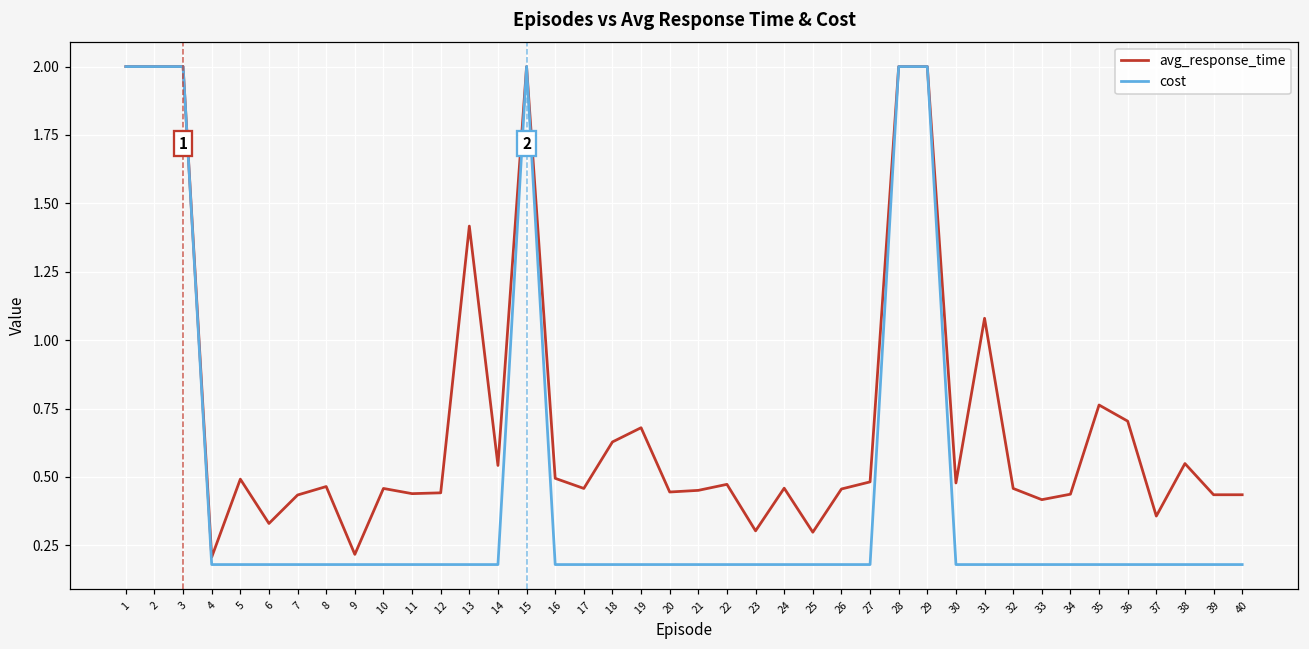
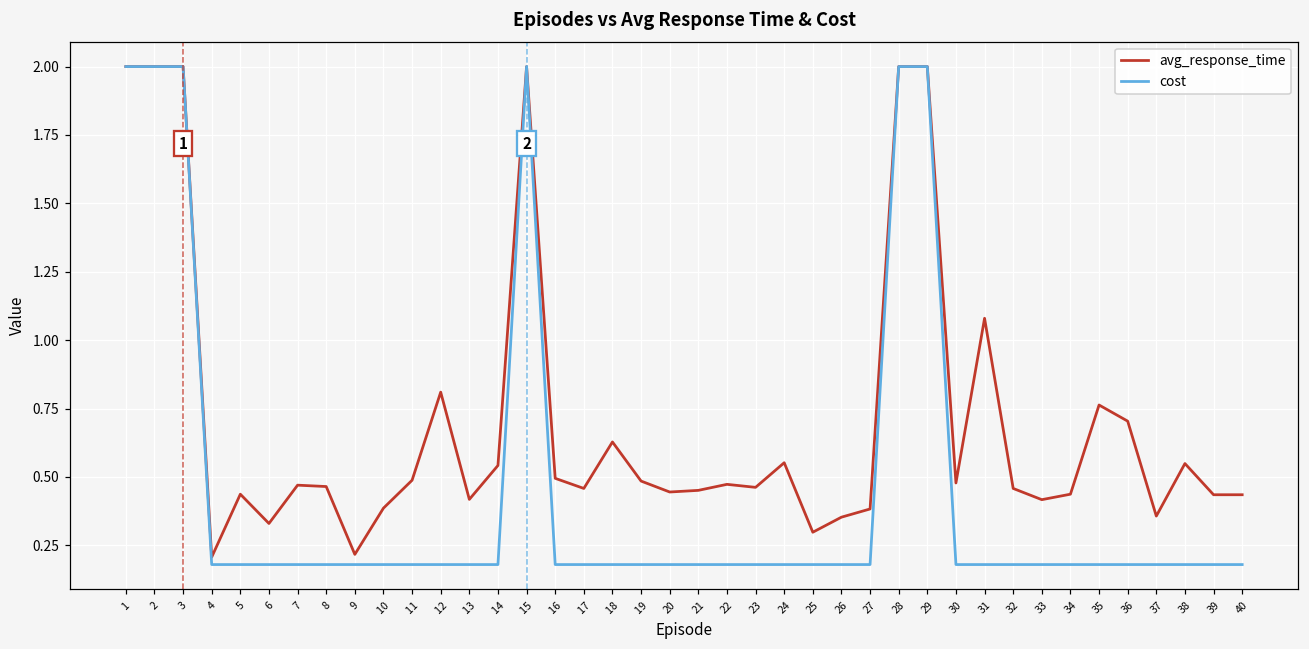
  {
    "avg_response_time": {
      "4": 0.21,
-     "5": 0.49,
+     "5": 0.44,
      "6": 0.33,
-     "7": 0.43,
+     "7": 0.47,
      "8": 0.47,
      "9": 0.22,
-     "10": 0.46,
-     "11": 0.44,
-     "12": 0.44,
-     "13": 1.42,
+     "10": 0.39,
+     "11": 0.49,
+     "12": 0.81,
+     "13": 0.42,
      "14": 0.54,
      "16": 0.50,
      "17": 0.46,
      "18": 0.63,
-     "19": 0.68,
+     "19": 0.49,
      "20": 0.45,
      "21": 0.45,
      "22": 0.47,
-     "23": 0.30,
-     "24": 0.46,
+     "23": 0.46,
+     "24": 0.55,
      "25": 0.30,
-     "26": 0.46,
-     "27": 0.48,
+     "26": 0.35,
+     "27": 0.38,
      "30": 0.48,
      "31": 1.08,
      "32": 0.46,
      "33": 0.42,
      "34": 0.44,
      "35": 0.76,
      "36": 0.70,
      "37": 0.36,
      "38": 0.55,
      "39": 0.44,
      "40": 0.44
    },
    "cost": {
      "4": 0.18,
      "5": 0.18,
      "6": 0.18,
      "7": 0.18,
      "8": 0.18,
      "9": 0.18,
      "10": 0.18,
      "11": 0.18,
      "12": 0.18,
      "13": 0.18,
      "14": 0.18,
      "16": 0.18,
      "17": 0.18,
      "18": 0.18,
      "19": 0.18,
      "20": 0.18,
      "21": 0.18,
      "22": 0.18,
      "23": 0.18,
      "24": 0.18,
      "25": 0.18,
      "26": 0.18,
      "27": 0.18,
      "30": 0.18,
      "31": 0.18,
      "32": 0.18,
      "33": 0.18,
      "34": 0.18,
      "35": 0.18,
      "36": 0.18,
      "37": 0.18,
      "38": 0.18,
      "39": 0.18,
      "40": 0.18
    }
  }
